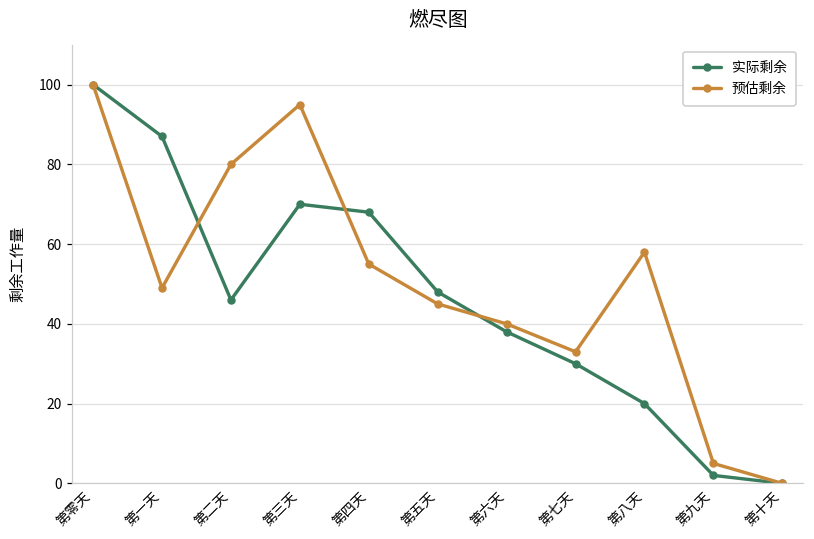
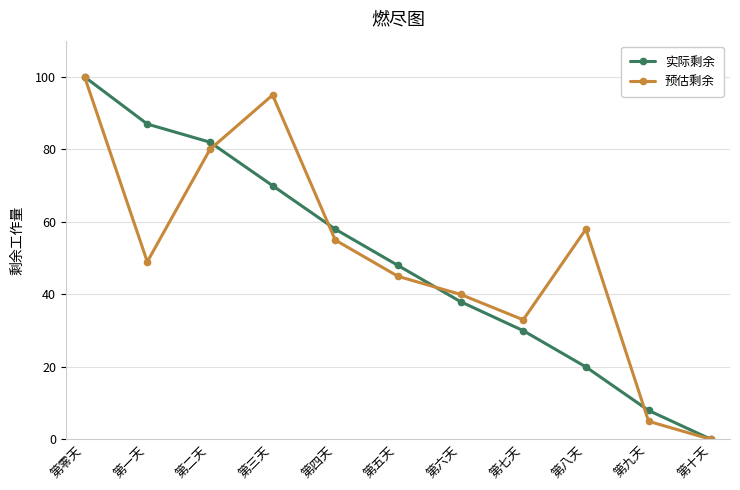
  {
    "实际剩余": {
      "第一天": 87,
-     "第二天": 46,
+     "第二天": 82,
      "第三天": 70,
-     "第四天": 68,
+     "第四天": 58,
      "第五天": 48,
      "第六天": 38,
      "第七天": 30,
      "第八天": 20,
-     "第九天": 2
+     "第九天": 8
    },
    "预估剩余": {
      "第一天": 49,
      "第二天": 80,
      "第三天": 95,
      "第四天": 55,
      "第五天": 45,
      "第六天": 40,
      "第七天": 33,
      "第八天": 58,
      "第九天": 5
    }
  }
